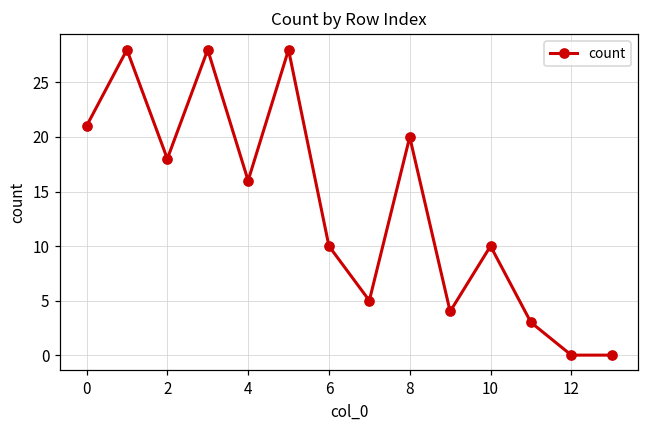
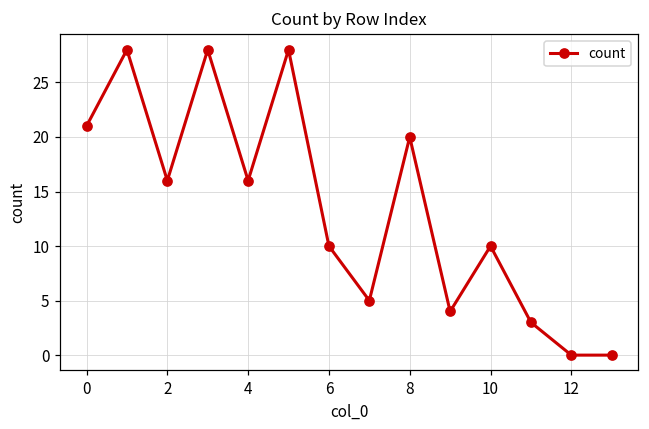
  {
    "0": 21,
-   "2": 18,
+   "2": 16,
    "4": 16,
    "6": 10,
    "8": 20,
    "10": 10,
    "12": 0
  }
